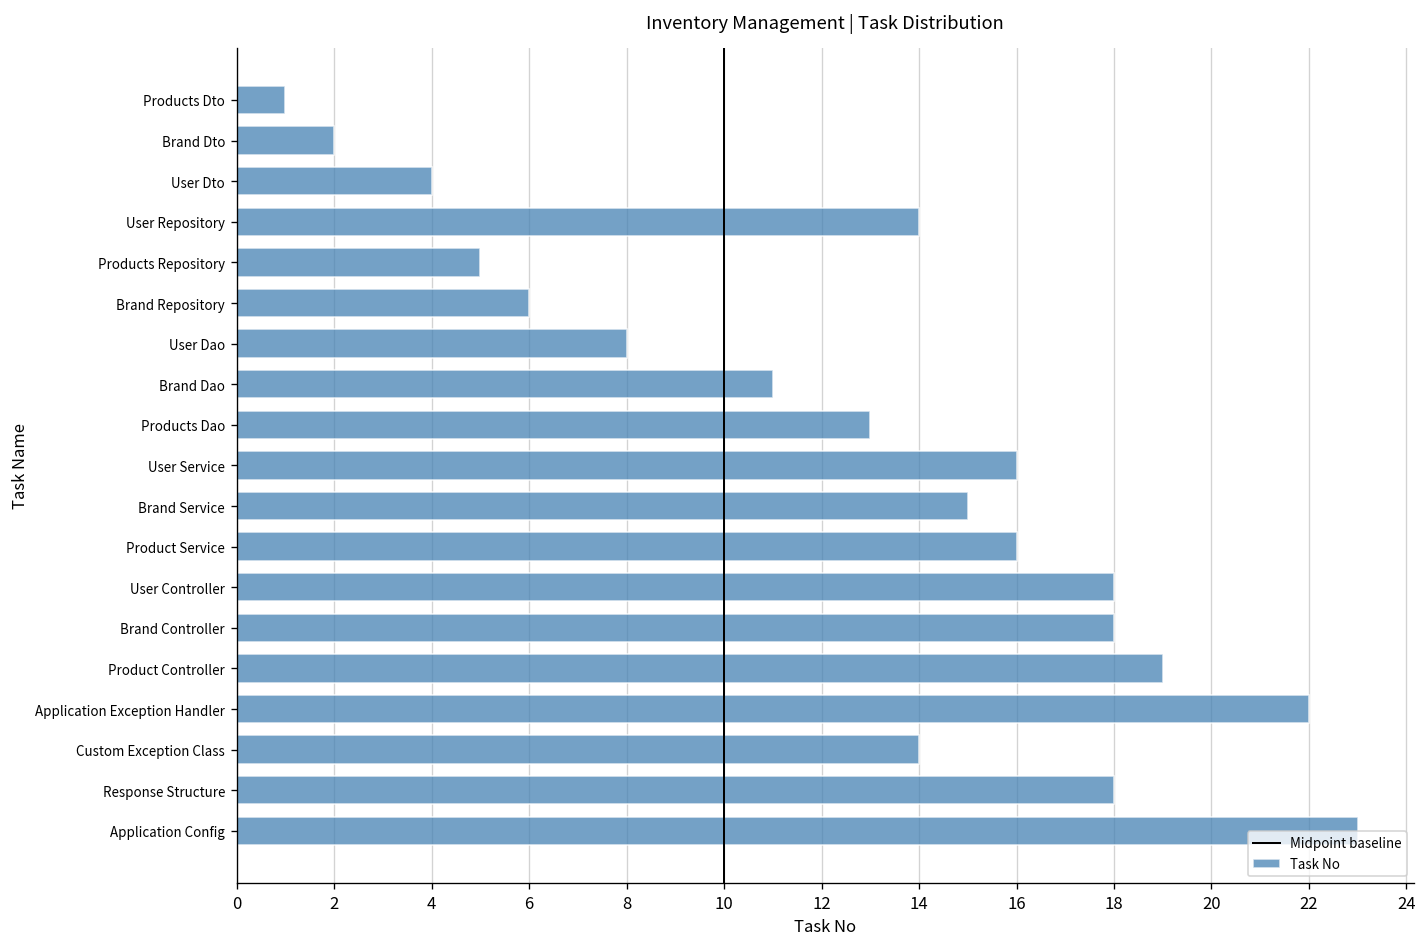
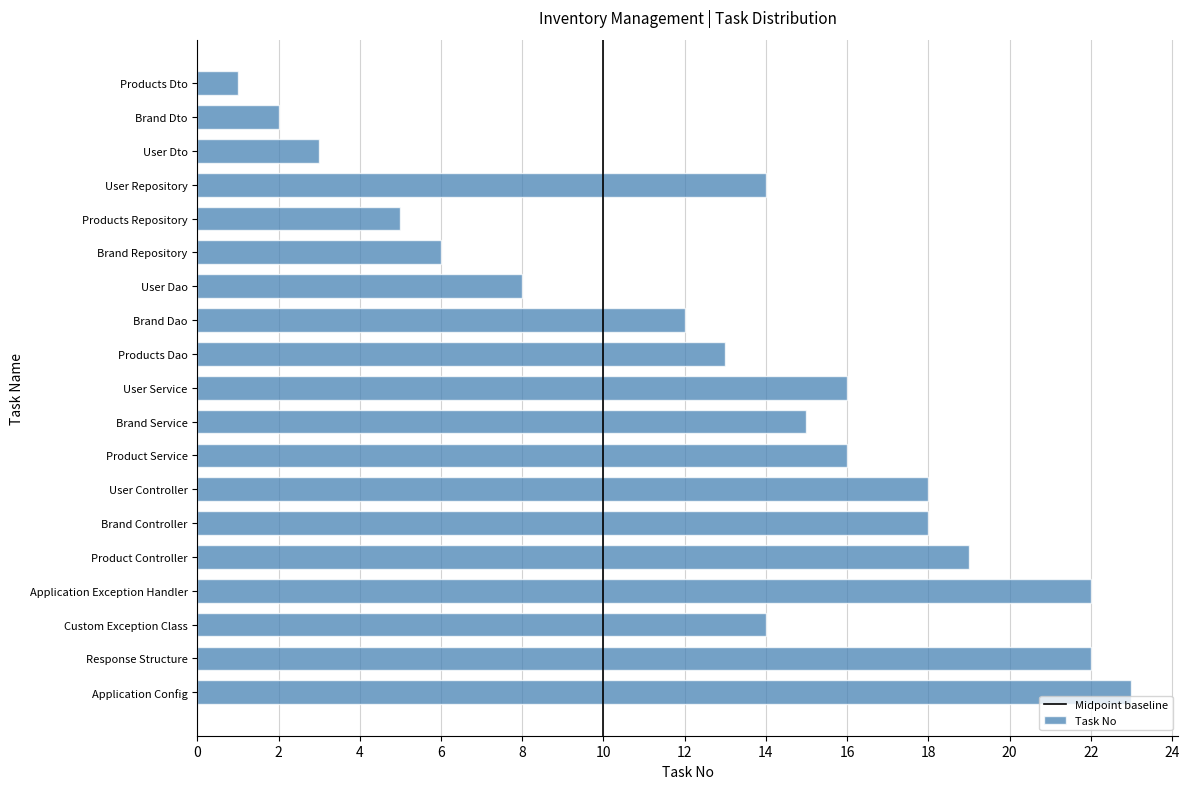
  {
    "Products Dto": 1,
    "Brand Dto": 2,
-   "User Dto": 4,
+   "User Dto": 3,
    "User Repository": 14,
    "Products Repository": 5,
    "Brand Repository": 6,
    "User Dao": 8,
-   "Brand Dao": 11,
+   "Brand Dao": 12,
    "Products Dao": 13,
    "User Service": 16,
    "Brand Service": 15,
    "Product Service": 16,
    "User Controller": 18,
    "Brand Controller": 18,
    "Product Controller": 19,
    "Application Exception Handler": 22,
    "Custom Exception Class": 14,
-   "Response Structure": 18,
+   "Response Structure": 22,
    "Application Config": 23
  }
